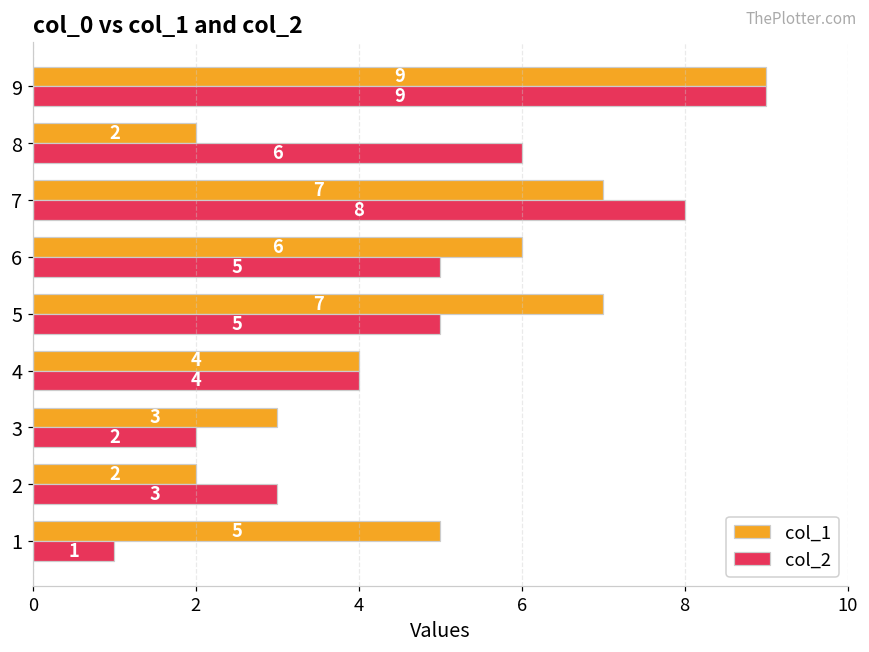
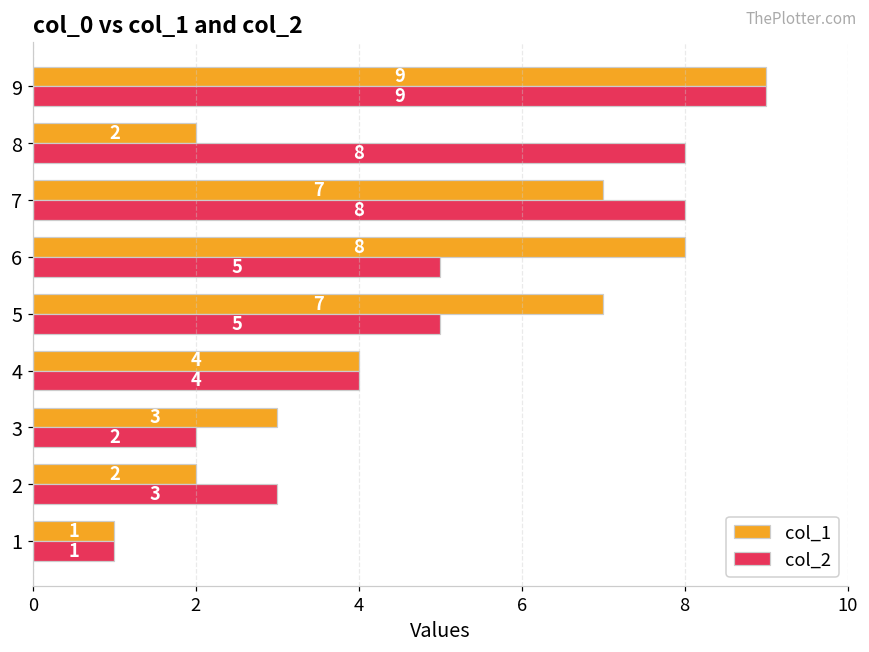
  {
    "col_1": {
      "9": 9,
      "8": 2,
      "7": 7,
-     "6": 6,
+     "6": 8,
      "5": 7,
      "4": 4,
      "3": 3,
      "2": 2,
-     "1": 5
+     "1": 1
    },
    "col_2": {
      "9": 9,
-     "8": 6,
+     "8": 8,
      "7": 8,
      "6": 5,
      "5": 5,
      "4": 4,
      "3": 2,
      "2": 3,
      "1": 1
    }
  }
